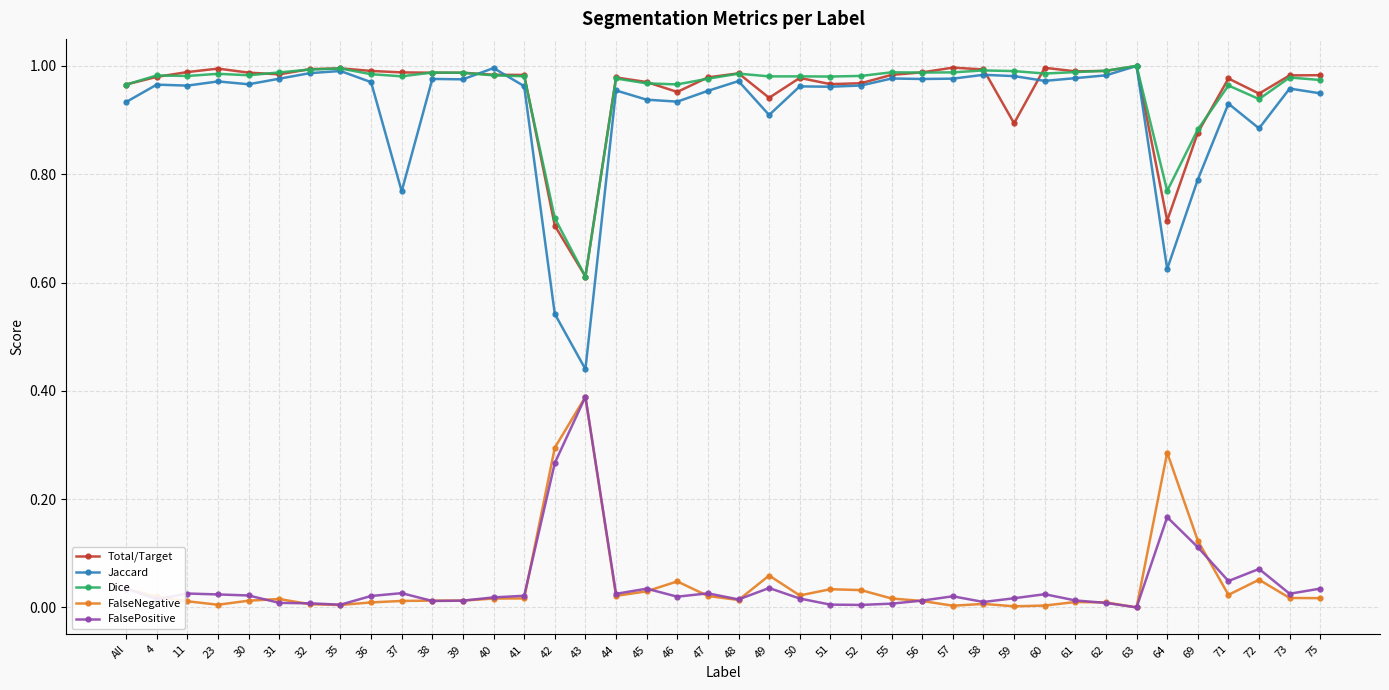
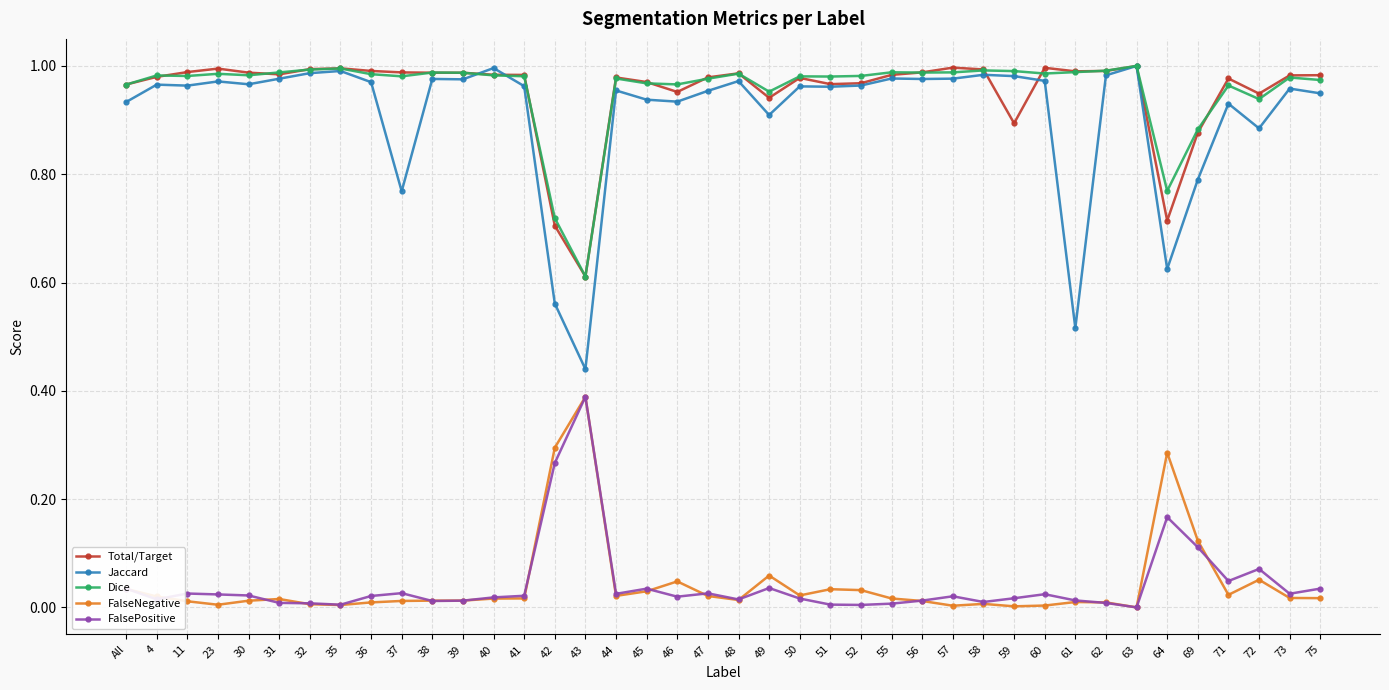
  {
    "Total/Target": {
      "11": 0.99,
      "23": 1.00,
      "30": 0.99,
      "36": 0.99,
      "37": 0.99,
      "42": 0.71,
      "46": 0.95,
      "49": 0.94,
      "51": 0.97,
      "55": 0.98,
      "57": 1.00,
      "59": 0.89,
      "60": 1.00,
      "64": 0.71,
      "69": 0.88,
      "71": 0.98,
      "72": 0.95,
      "75": 0.98
    },
    "Jaccard": {
      "All": 0.93,
      "4": 0.97,
      "11": 0.96,
      "23": 0.97,
      "30": 0.97,
      "31": 0.98,
      "32": 0.99,
      "36": 0.97,
      "37": 0.77,
      "38": 0.98,
      "39": 0.98,
      "40": 1.00,
      "41": 0.96,
-     "42": 0.54,
+     "42": 0.56,
      "43": 0.44,
      "44": 0.95,
      "45": 0.94,
      "46": 0.93,
      "47": 0.95,
      "48": 0.97,
      "49": 0.91,
      "50": 0.96,
      "51": 0.96,
      "55": 0.98,
      "56": 0.98,
      "57": 0.98,
      "58": 0.98,
      "59": 0.98,
      "60": 0.97,
-     "61": 0.98,
+     "61": 0.52,
      "62": 0.98,
      "64": 0.63,
      "69": 0.79,
      "71": 0.93,
      "72": 0.88,
      "73": 0.96,
      "75": 0.95
    },
    "Dice": {
      "11": 0.98,
      "23": 0.99,
      "30": 0.98,
      "36": 0.98,
      "37": 0.98,
      "42": 0.72,
      "46": 0.97,
-     "49": 0.98,
+     "49": 0.95,
      "51": 0.98,
      "52": 0.98,
      "55": 0.99,
      "57": 0.99,
      "59": 0.99,
      "60": 0.99,
      "64": 0.77,
      "69": 0.88,
      "71": 0.96,
      "72": 0.94,
      "75": 0.97
    },
    "FalseNegative": {
      "11": 0.01,
      "23": 0.00,
      "30": 0.01,
      "31": 0.02,
      "36": 0.01,
      "37": 0.01,
      "41": 0.02,
      "42": 0.29,
      "45": 0.03,
      "46": 0.05,
      "47": 0.02,
      "49": 0.06,
      "50": 0.02,
      "51": 0.03,
      "52": 0.03,
      "55": 0.02,
      "57": 0.00,
      "59": 0.00,
      "60": 0.00,
      "64": 0.29,
      "69": 0.12,
      "71": 0.02,
      "72": 0.05,
      "73": 0.02,
      "75": 0.02
    },
    "FalsePositive": {
      "11": 0.03,
      "23": 0.02,
      "30": 0.02,
      "31": 0.01,
      "36": 0.02,
      "37": 0.03,
      "41": 0.02,
      "42": 0.27,
      "45": 0.03,
      "46": 0.02,
      "47": 0.03,
      "49": 0.04,
      "50": 0.02,
      "51": 0.01,
      "52": 0.00,
      "55": 0.01,
      "57": 0.02,
      "59": 0.02,
      "60": 0.02,
      "64": 0.17,
      "69": 0.11,
      "71": 0.05,
      "72": 0.07,
      "73": 0.03,
      "75": 0.03
    }
  }
